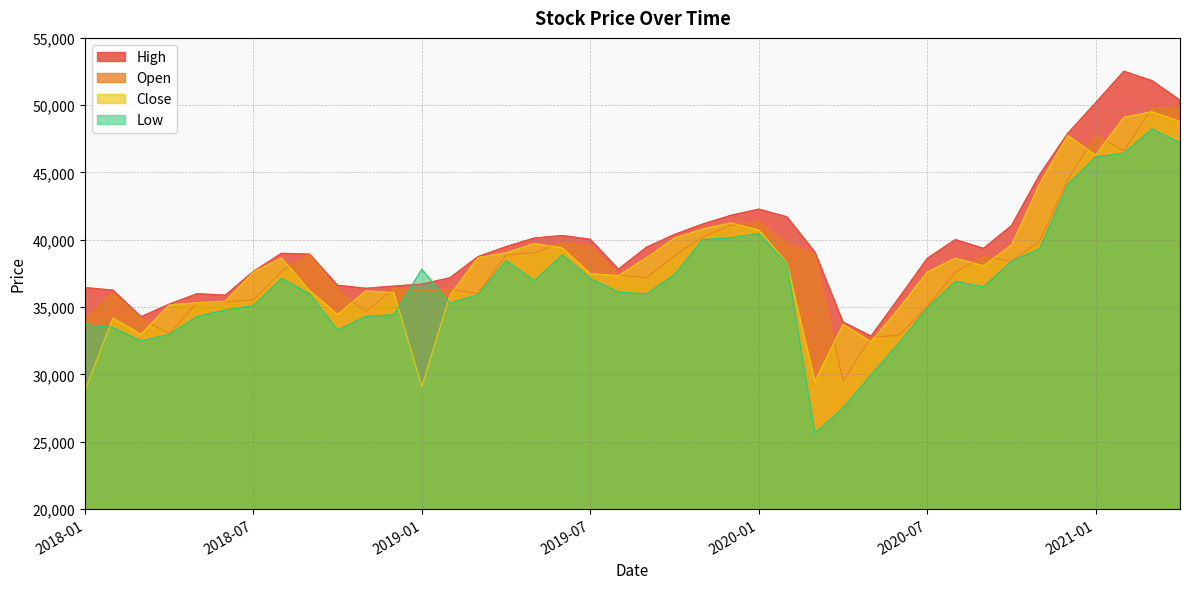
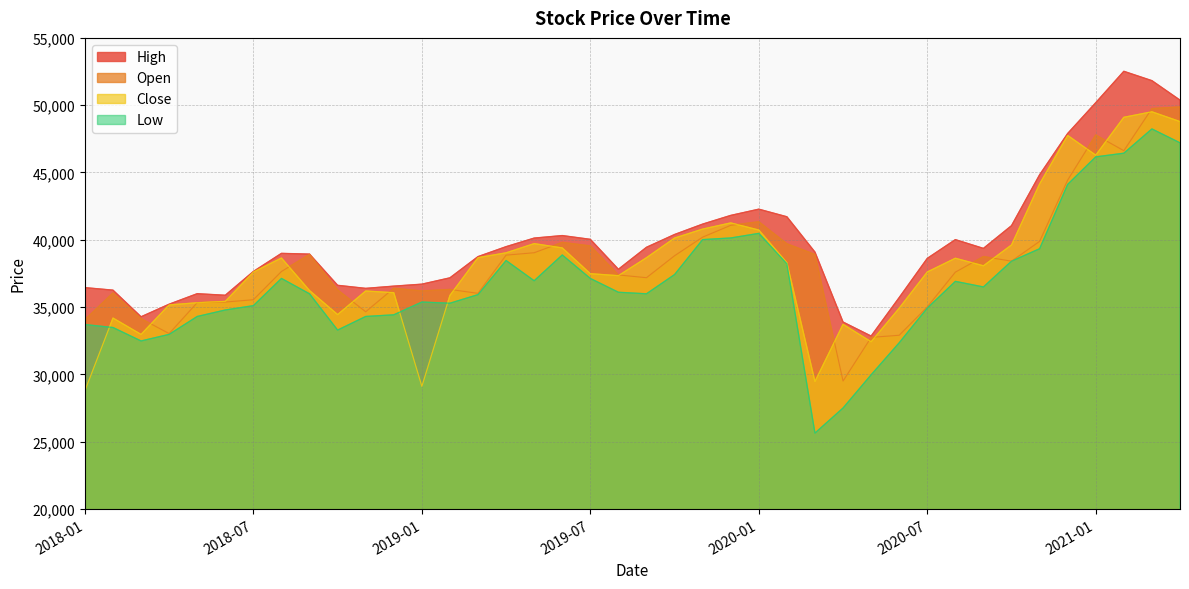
  {
    "Close": {
      "2018-01": "28,800",
      "2019-01": "29,100",
      "2019-07": "37,500",
      "2020-01": "40,700",
      "2020-07": "37,600"
    },
    "Low": {
      "2018-01": "33,700",
      "2018-07": "35,100",
-     "2019-01": "37,800",
+     "2019-01": "35,400",
      "2019-07": "37,100",
      "2020-01": "40,500"
    }
  }
